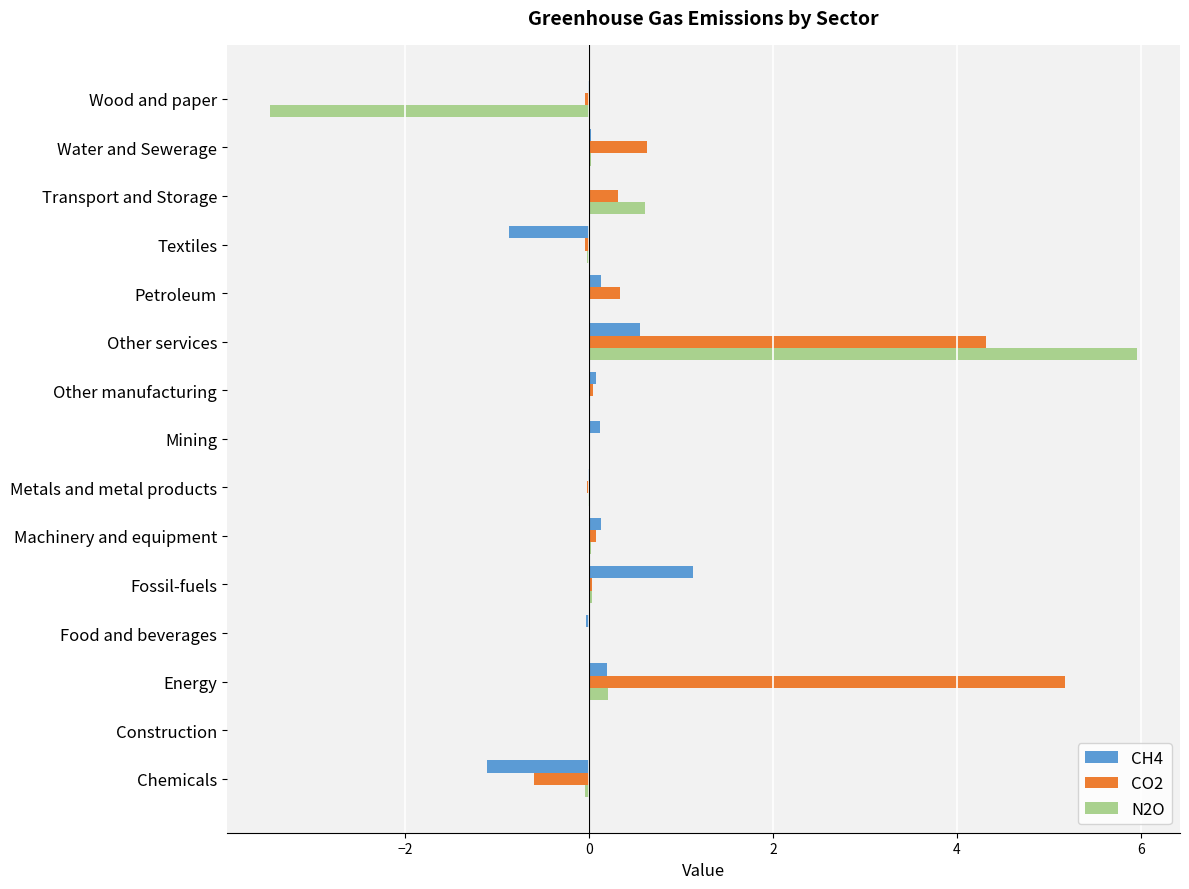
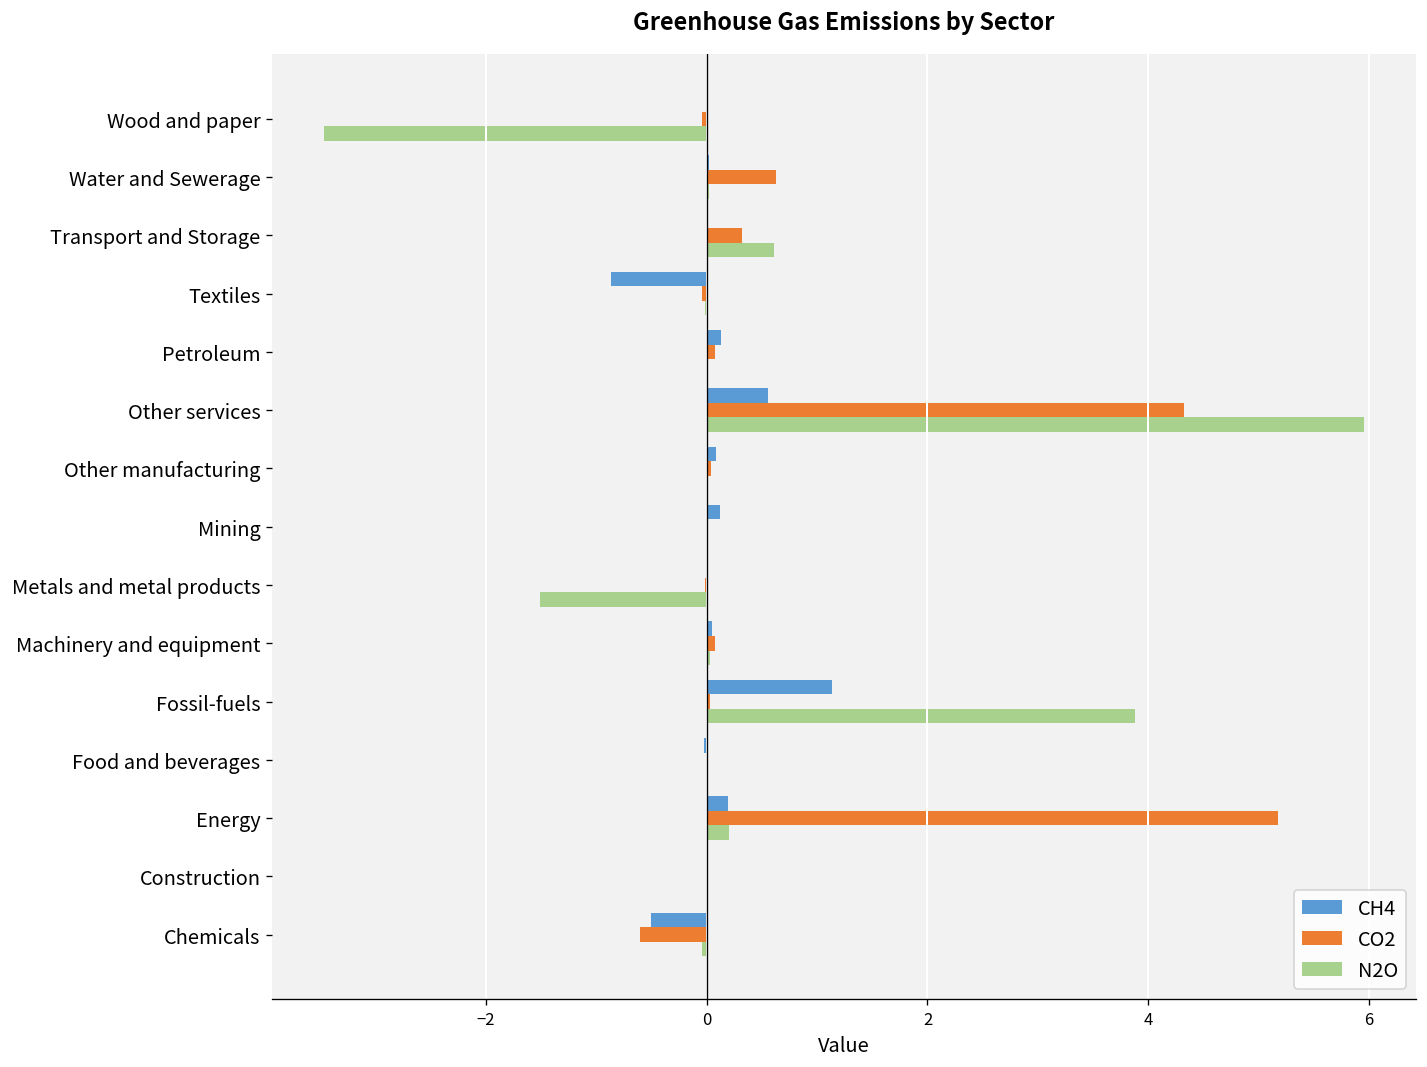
  {
    "CH4": {
      "Textiles": -0.9,
      "Petroleum": 0.1,
      "Other services": 0.6,
      "Other manufacturing": 0.1,
      "Mining": 0.1,
-     "Machinery and equipment": 0.1,
+     "Machinery and equipment": 0.0,
      "Fossil-fuels": 1.1,
      "Food and beverages": 0.0,
      "Energy": 0.2,
-     "Chemicals": -1.1
+     "Chemicals": -0.5
    },
    "CO2": {
      "Wood and paper": 0.0,
      "Water and Sewerage": 0.6,
      "Transport and Storage": 0.3,
      "Textiles": 0.0,
-     "Petroleum": 0.3,
+     "Petroleum": 0.1,
      "Other services": 4.3,
      "Other manufacturing": 0.0,
      "Machinery and equipment": 0.1,
      "Fossil-fuels": 0.0,
      "Energy": 5.2,
      "Chemicals": -0.6
    },
    "N2O": {
      "Wood and paper": -3.5,
      "Transport and Storage": 0.6,
      "Other services": 6.0,
-     "Metals and metal products": 0.0,
+     "Metals and metal products": -1.5,
      "Machinery and equipment": 0.0,
-     "Fossil-fuels": 0.0,
+     "Fossil-fuels": 3.9,
      "Energy": 0.2,
      "Chemicals": 0.0
    }
  }
